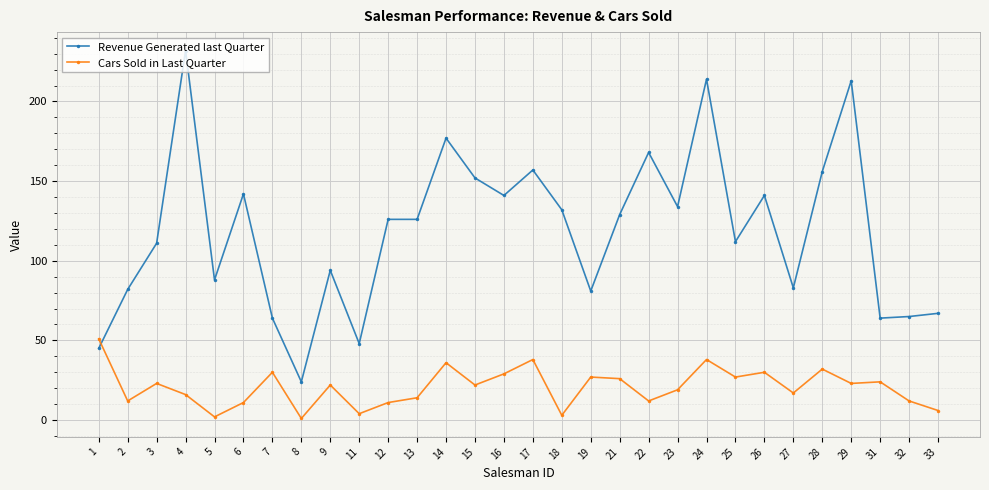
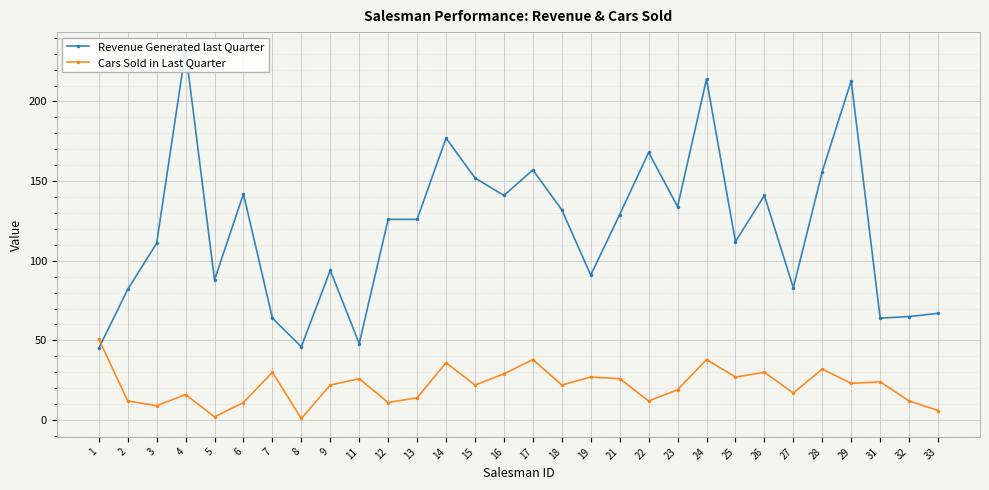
  {
    "Revenue Generated last Quarter": {
      "1": 45,
      "2": 82,
      "3": 111,
      "5": 88,
      "6": 142,
      "7": 64,
-     "8": 24,
+     "8": 46,
      "9": 94,
      "11": 48,
      "12": 126,
      "13": 126,
      "14": 177,
      "15": 152,
      "16": 141,
      "17": 157,
      "18": 132,
-     "19": 81,
+     "19": 91,
      "21": 129,
      "22": 168,
      "23": 134,
      "24": 214,
      "25": 112,
      "26": 141,
      "27": 83,
      "28": 156,
      "29": 213,
      "31": 64,
      "32": 65,
      "33": 67
    },
    "Cars Sold in Last Quarter": {
      "1": 51,
      "2": 12,
-     "3": 23,
+     "3": 9,
      "4": 16,
      "5": 2,
      "6": 11,
      "7": 30,
      "8": 1,
      "9": 22,
-     "11": 4,
+     "11": 26,
      "12": 11,
      "13": 14,
      "14": 36,
      "15": 22,
      "16": 29,
      "17": 38,
-     "18": 3,
+     "18": 22,
      "19": 27,
      "21": 26,
      "22": 12,
      "23": 19,
      "24": 38,
      "25": 27,
      "26": 30,
      "27": 17,
      "28": 32,
      "29": 23,
      "31": 24,
      "32": 12,
      "33": 6
    }
  }
